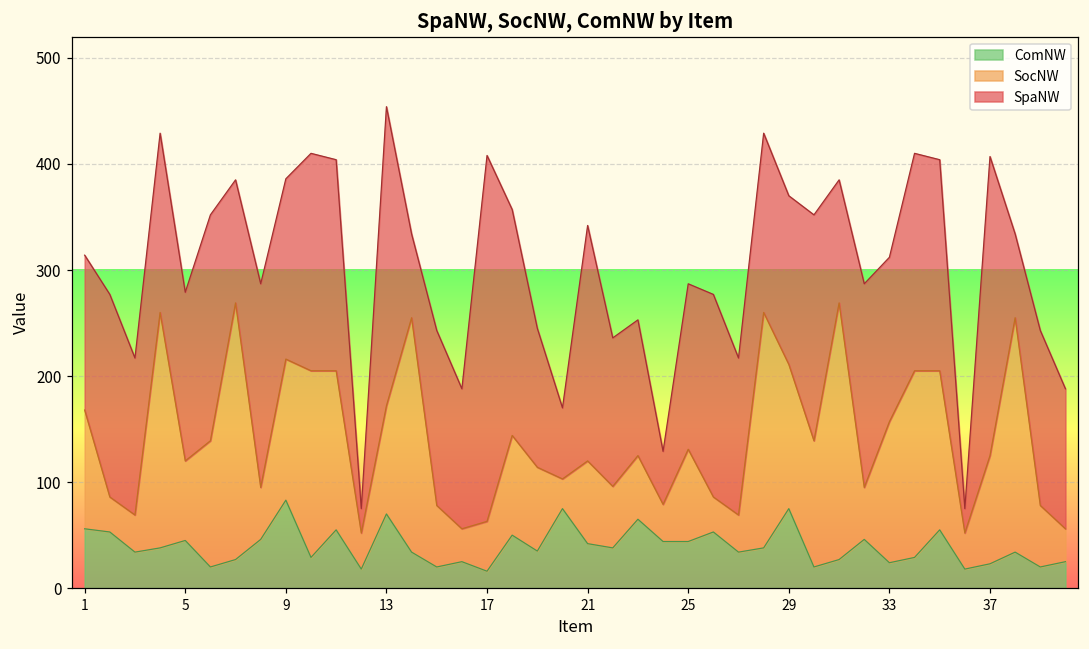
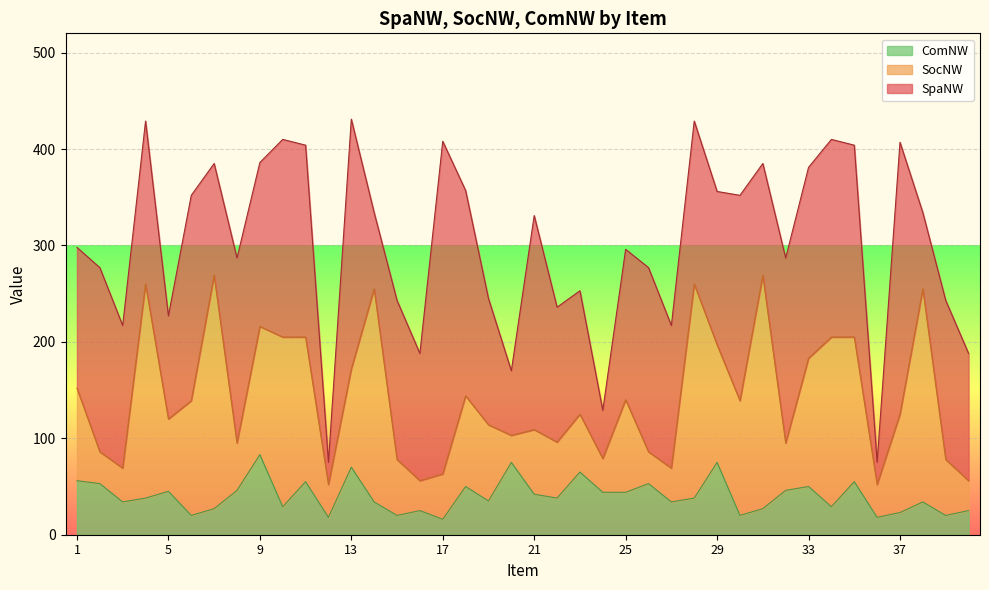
  {
    "ComNW": {
      "1": 60,
      "5": 50,
      "9": 80,
      "13": 70,
      "17": 20,
      "21": 40,
      "25": 40,
      "29": 80,
-     "33": 20,
+     "33": 50,
      "37": 20
    },
    "SocNW": {
-     "1": 110,
+     "1": 100,
      "5": 80,
      "9": 130,
      "13": 100,
      "17": 50,
-     "21": 80,
-     "25": 90,
-     "29": 140,
+     "21": 70,
+     "25": 100,
+     "29": 120,
      "33": 130,
      "37": 100
    },
    "SpaNW": {
      "1": 150,
-     "5": 160,
+     "5": 110,
      "9": 170,
-     "13": 280,
+     "13": 260,
      "17": 350,
      "21": 220,
      "25": 160,
      "29": 160,
-     "33": 160,
+     "33": 200,
      "37": 280
    }
  }
